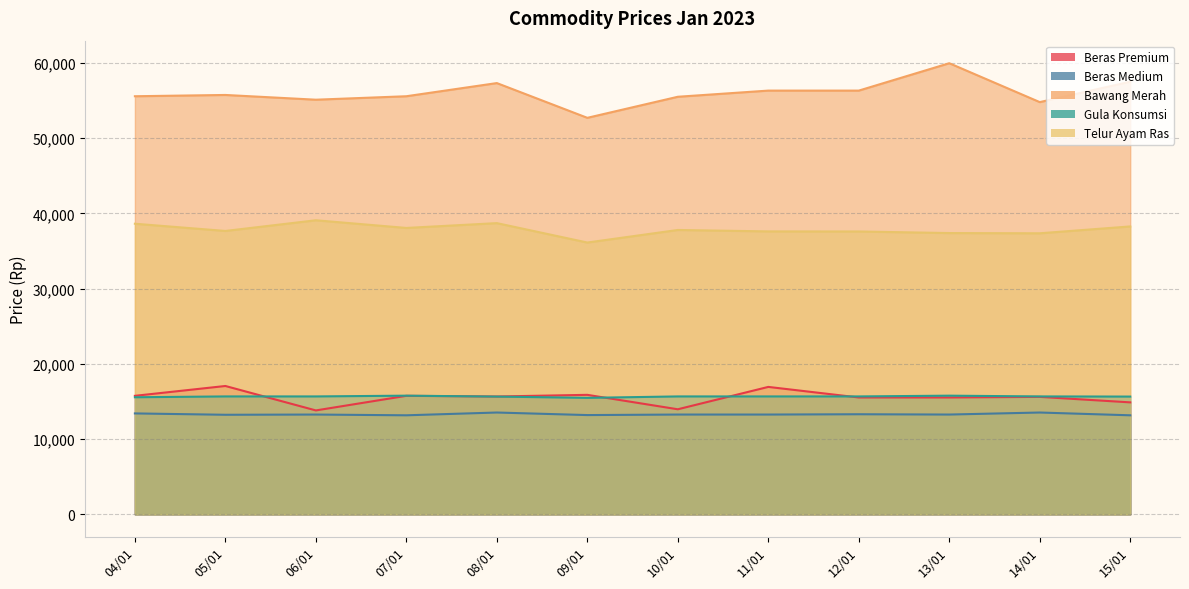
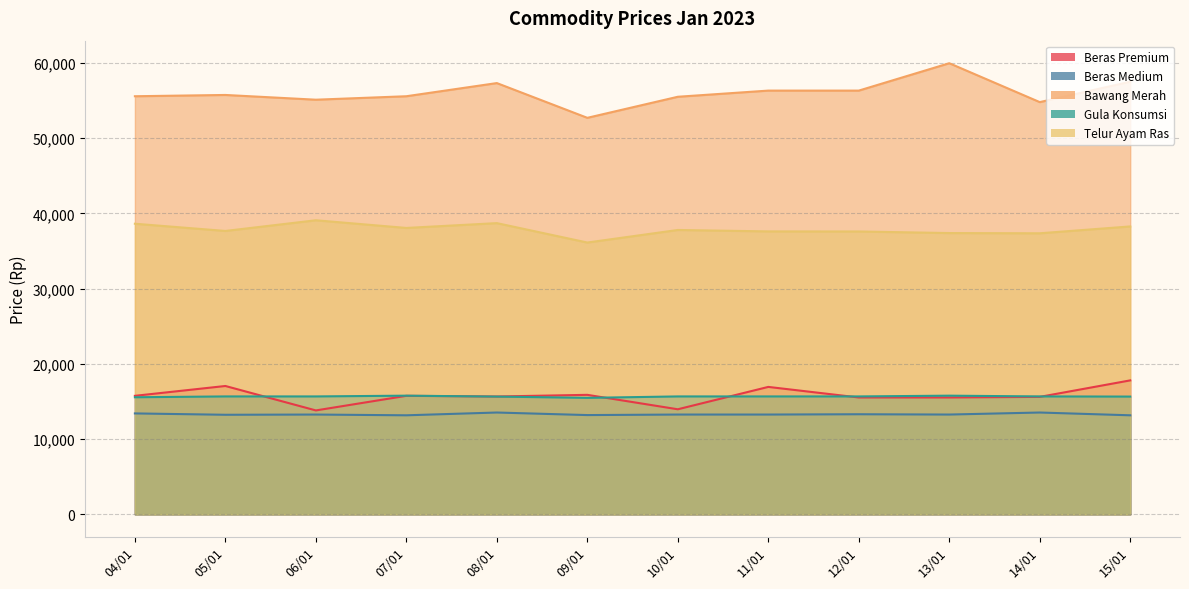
  {
    "Beras Premium": {
      "05/01": "17,000",
      "06/01": "14,000",
      "09/01": "16,000",
      "10/01": "14,000",
      "11/01": "17,000",
-     "15/01": "15,000"
+     "15/01": "18,000"
    }
  }
